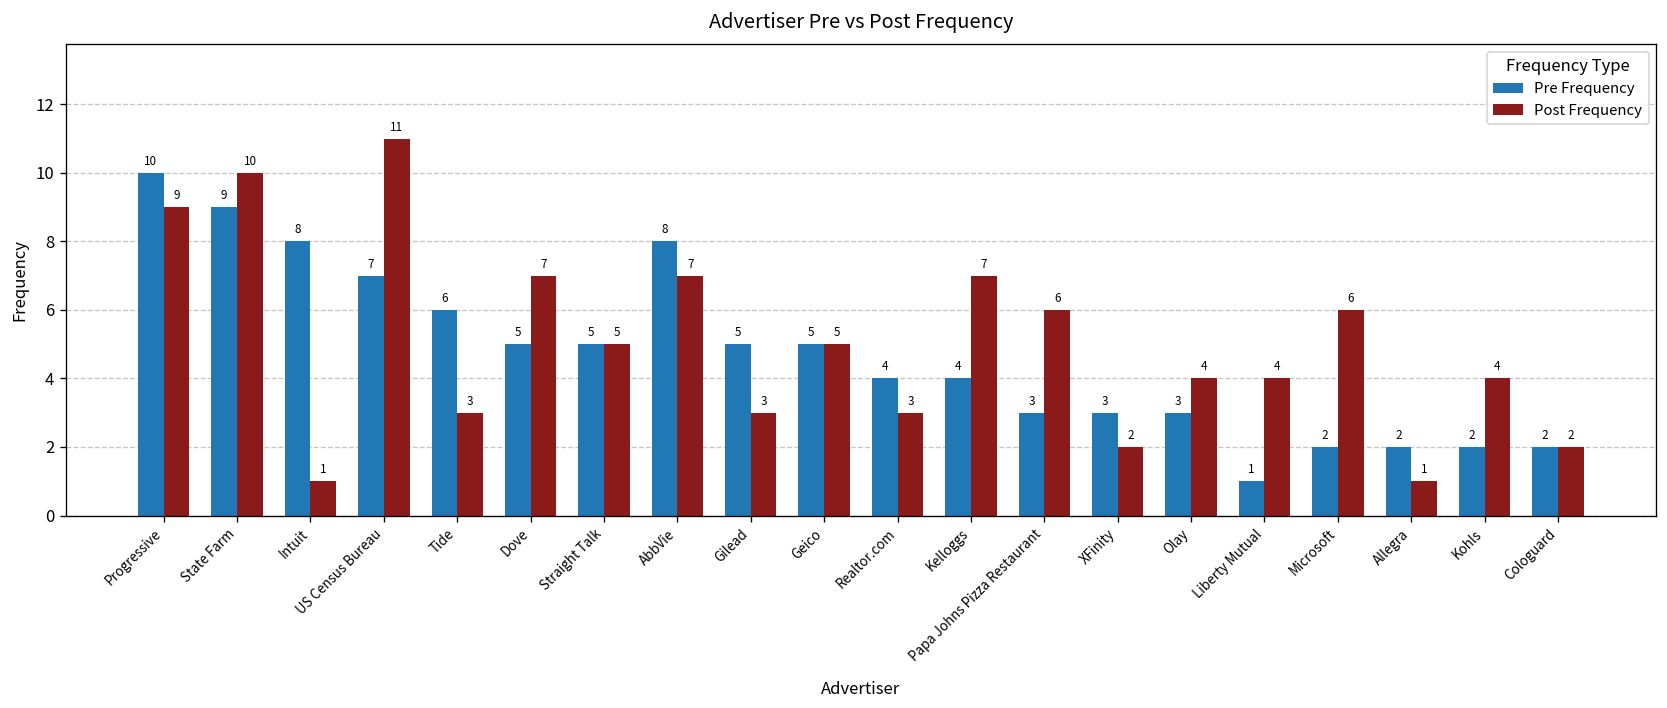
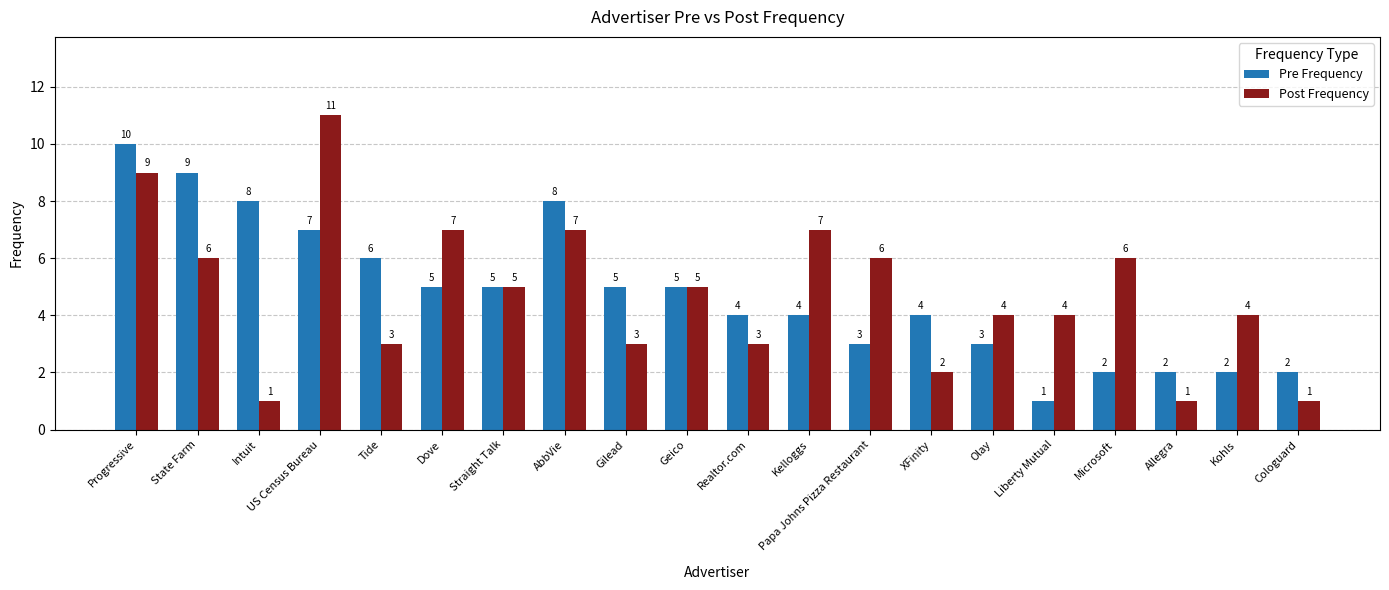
  {
    "Pre Frequency": {
      "Progressive": 10,
      "State Farm": 9,
      "Intuit": 8,
      "US Census Bureau": 7,
      "Tide": 6,
      "Dove": 5,
      "Straight Talk": 5,
      "AbbVie": 8,
      "Gilead": 5,
      "Geico": 5,
      "Realtor.com": 4,
      "Kelloggs": 4,
      "Papa Johns Pizza Restaurant": 3,
-     "XFinity": 3,
+     "XFinity": 4,
      "Olay": 3,
      "Liberty Mutual": 1,
      "Microsoft": 2,
      "Allegra": 2,
      "Kohls": 2,
      "Cologuard": 2
    },
    "Post Frequency": {
      "Progressive": 9,
-     "State Farm": 10,
+     "State Farm": 6,
      "Intuit": 1,
      "US Census Bureau": 11,
      "Tide": 3,
      "Dove": 7,
      "Straight Talk": 5,
      "AbbVie": 7,
      "Gilead": 3,
      "Geico": 5,
      "Realtor.com": 3,
      "Kelloggs": 7,
      "Papa Johns Pizza Restaurant": 6,
      "XFinity": 2,
      "Olay": 4,
      "Liberty Mutual": 4,
      "Microsoft": 6,
      "Allegra": 1,
      "Kohls": 4,
-     "Cologuard": 2
+     "Cologuard": 1
    }
  }
